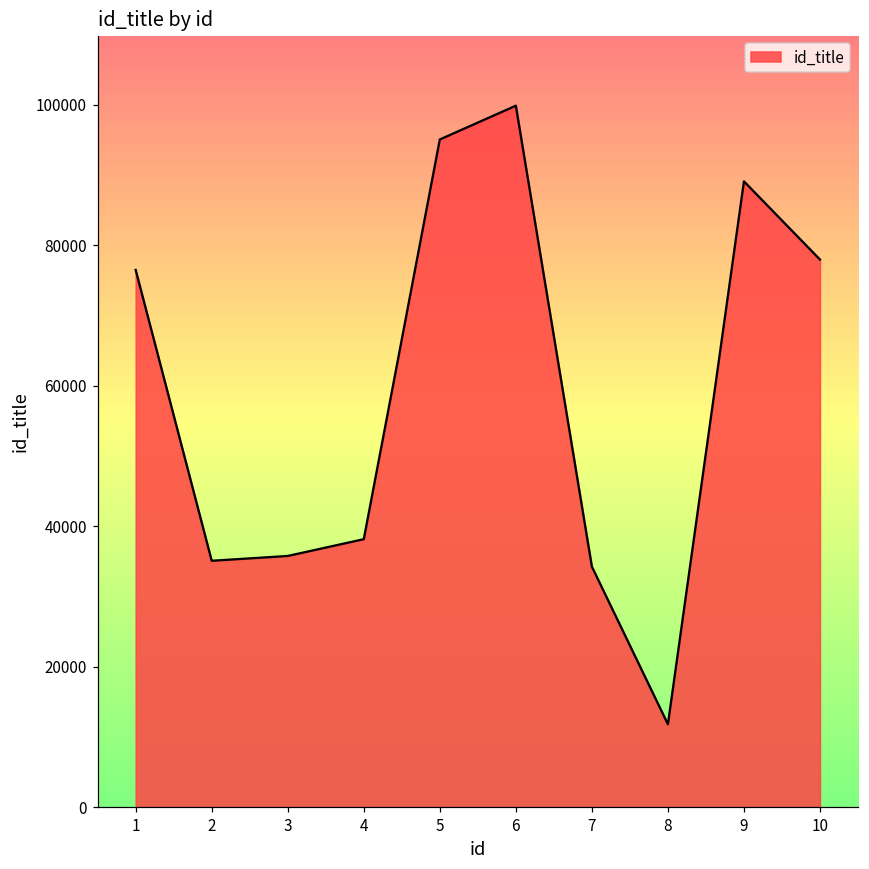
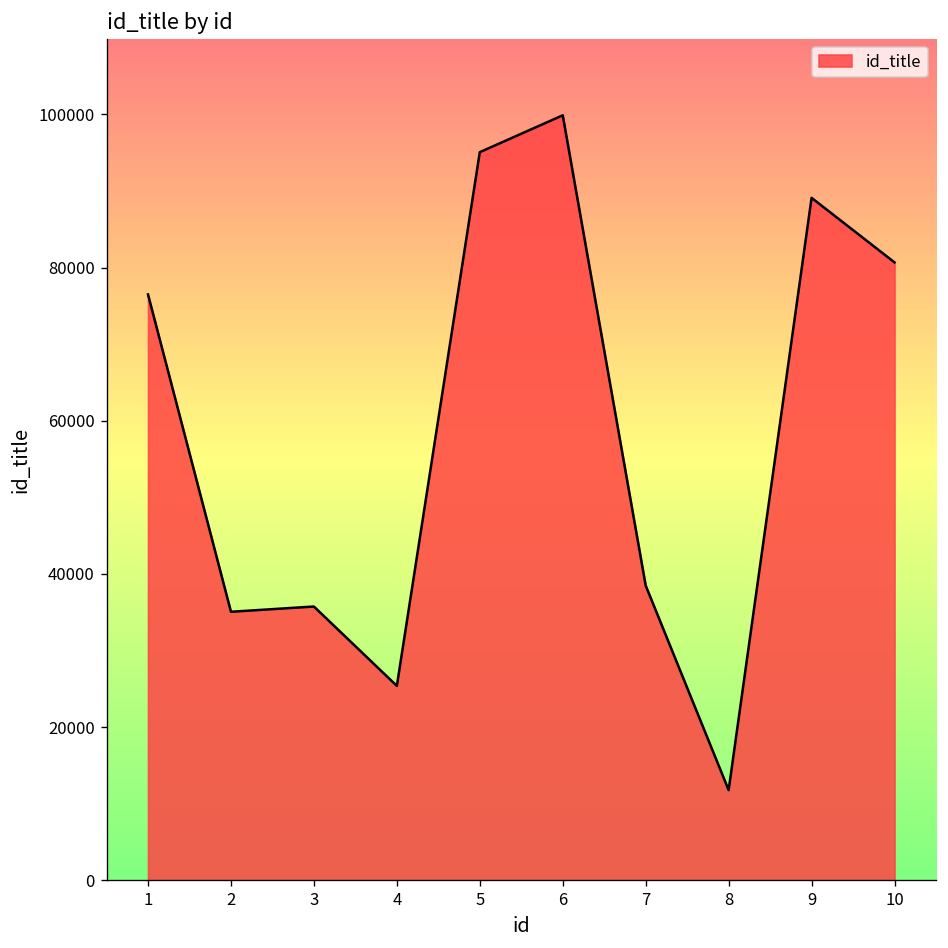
  {
    "1": 76000,
    "2": 35000,
    "3": 36000,
-   "4": 38000,
+   "4": 25000,
    "5": 95000,
    "6": 100000,
-   "7": 34000,
+   "7": 38000,
    "8": 12000,
    "9": 89000,
-   "10": 78000
+   "10": 81000
  }
